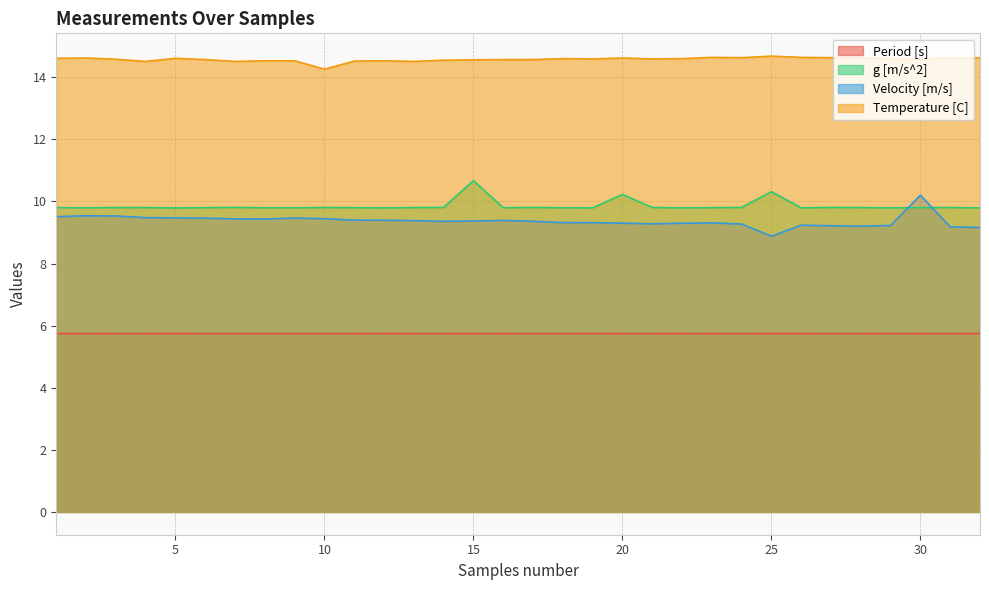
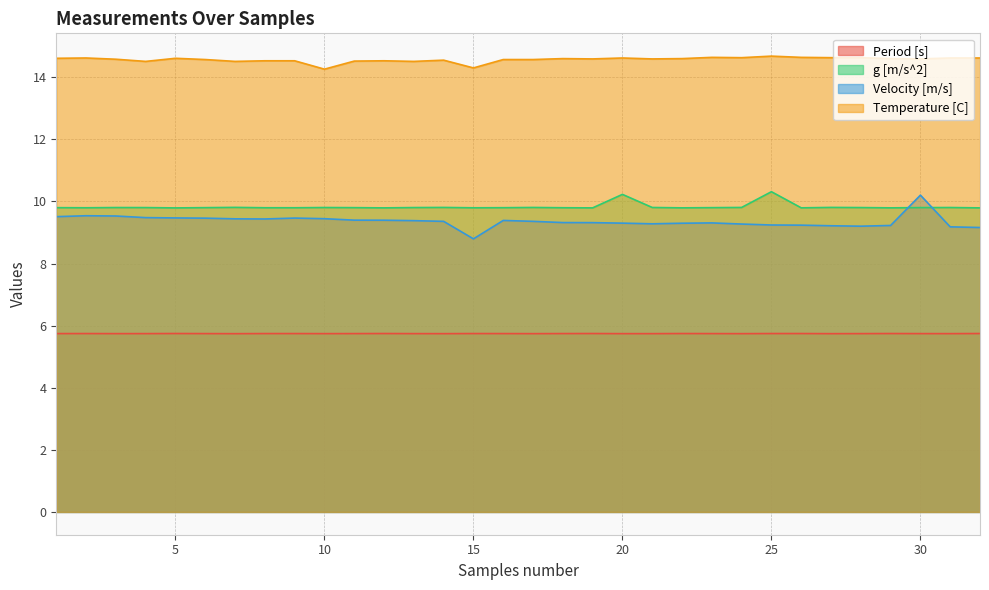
  {
    "Period [s]": {
      "5": 5.7,
      "10": 5.7,
      "15": 5.7,
      "20": 5.7,
      "25": 5.7,
      "30": 5.7
    },
    "g [m/s^2]": {
      "5": 9.8,
      "10": 9.8,
-     "15": 10.7,
+     "15": 9.8,
      "20": 10.2,
      "25": 10.3,
      "30": 9.8
    },
    "Velocity [m/s]": {
      "5": 9.5,
      "10": 9.4,
-     "15": 9.4,
+     "15": 8.8,
      "20": 9.3,
-     "25": 8.9,
+     "25": 9.2,
      "30": 10.2
    },
    "Temperature [C]": {
      "5": 14.6,
      "10": 14.3,
-     "15": 14.6,
+     "15": 14.3,
      "20": 14.6,
      "25": 14.7
    }
  }
